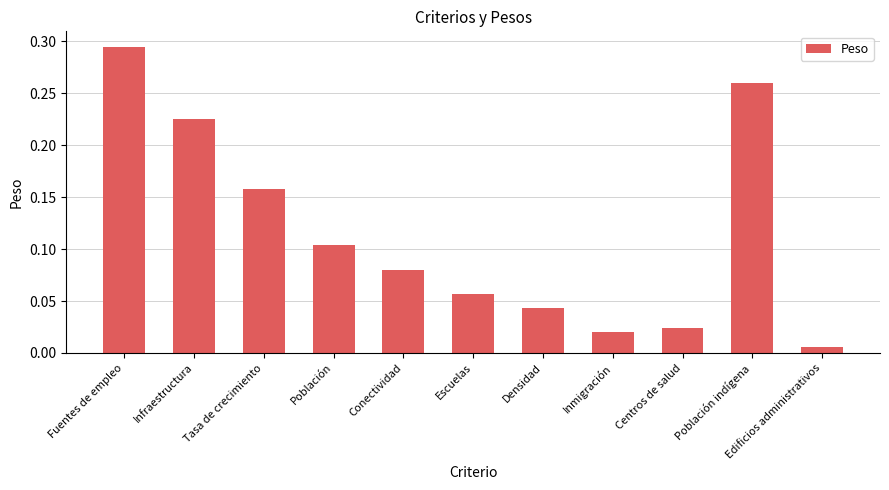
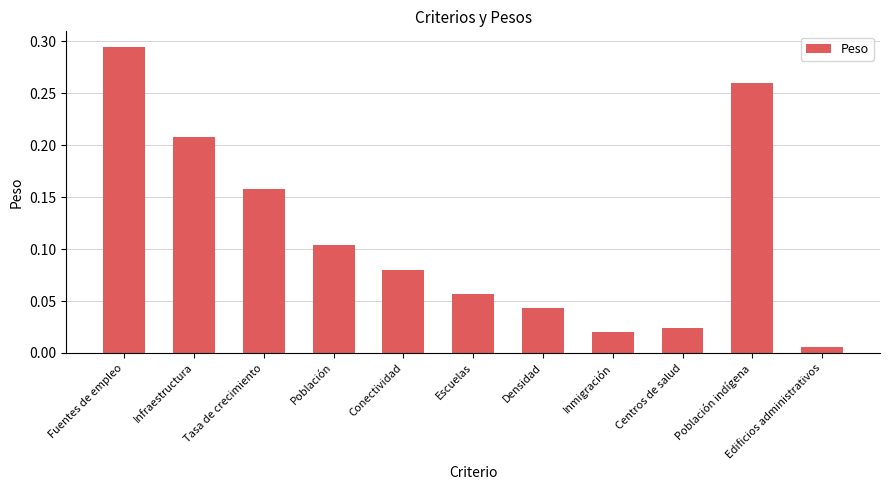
  {
    "Fuentes de empleo": 0.295,
-   "Infraestructura": 0.225,
+   "Infraestructura": 0.208,
    "Tasa de crecimiento": 0.158,
    "Población": 0.104,
    "Conectividad": 0.080,
    "Escuelas": 0.057,
    "Densidad": 0.043,
    "Inmigración": 0.020,
    "Centros de salud": 0.024,
    "Población indígena": 0.260,
    "Edificios administrativos": 0.006
  }
